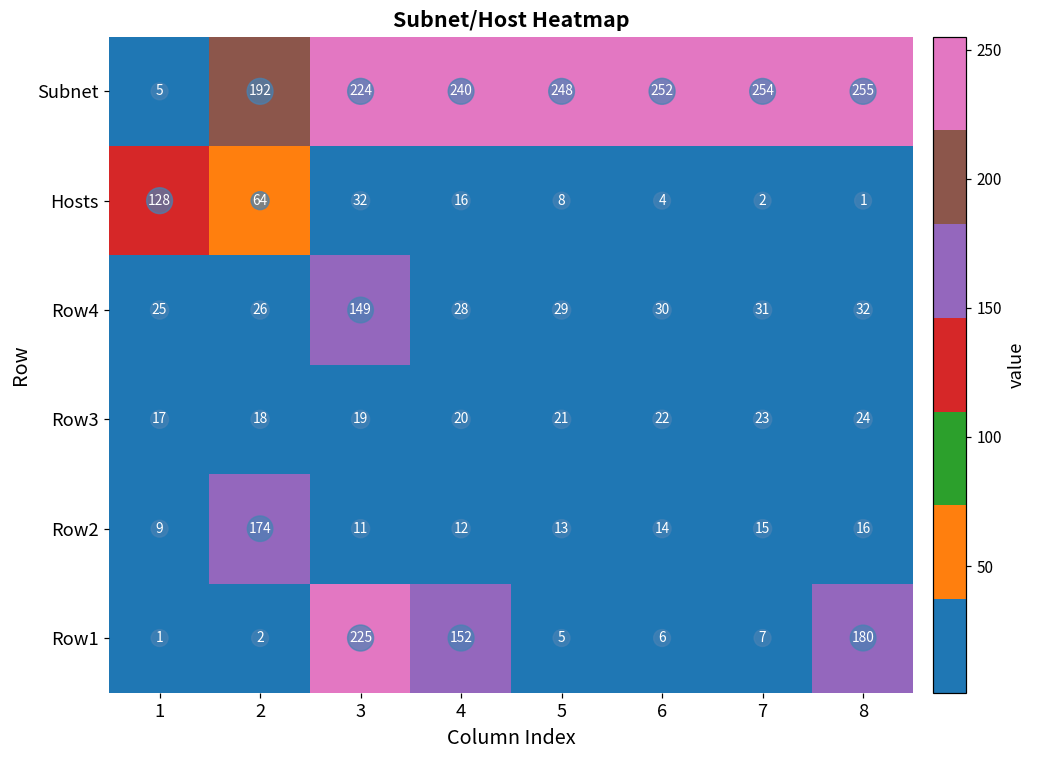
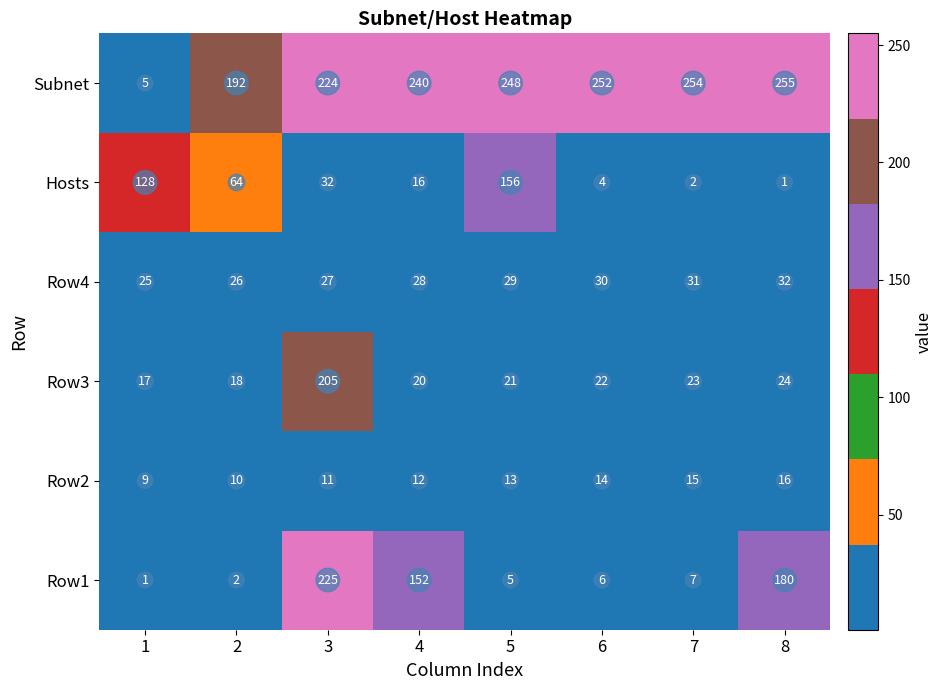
  {
    "Hosts": {
-     "5": 8
+     "5": 156
    },
    "Row4": {
-     "3": 149
+     "3": 27
    },
    "Row3": {
-     "3": 19
+     "3": 205
    },
    "Row2": {
-     "2": 174
+     "2": 10
    }
  }
